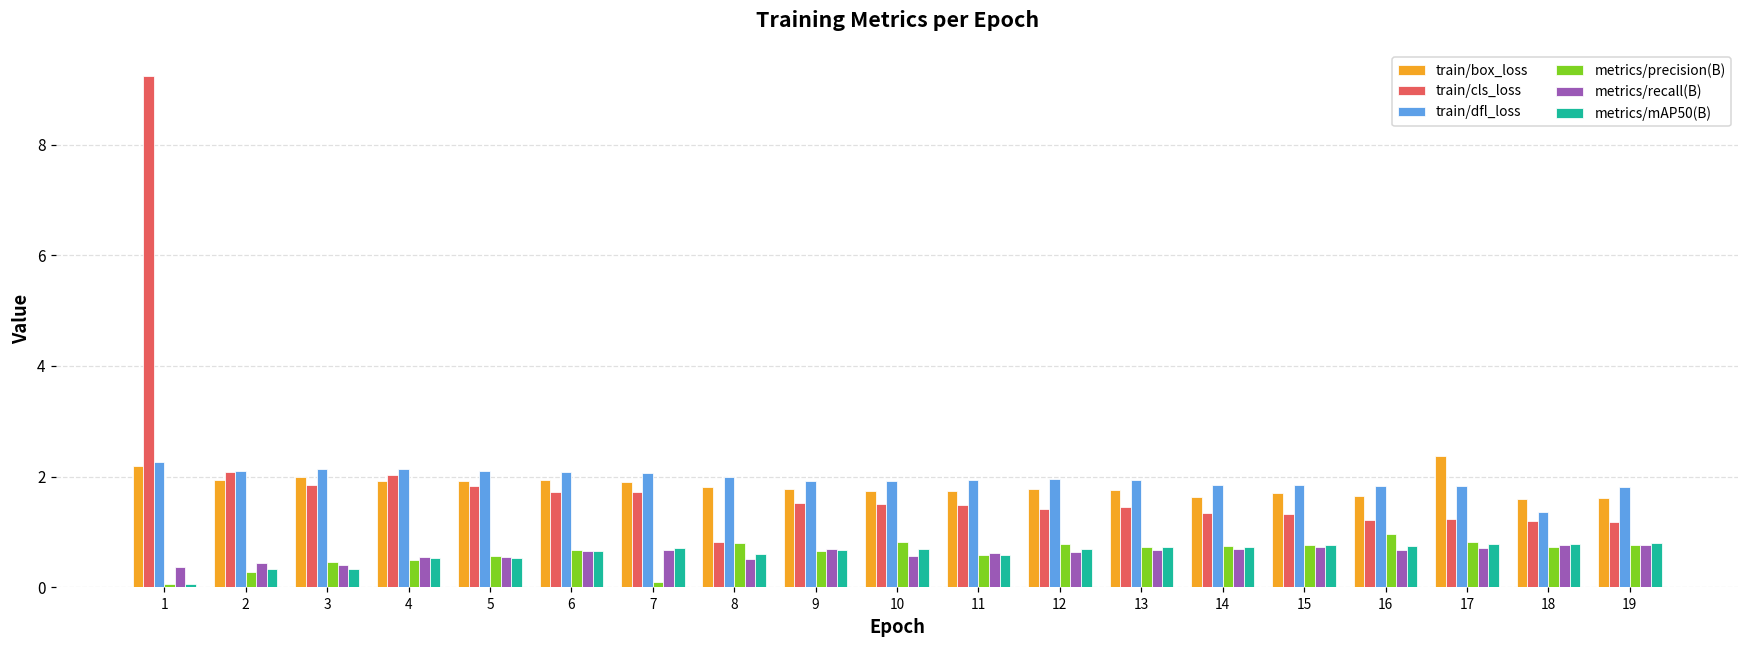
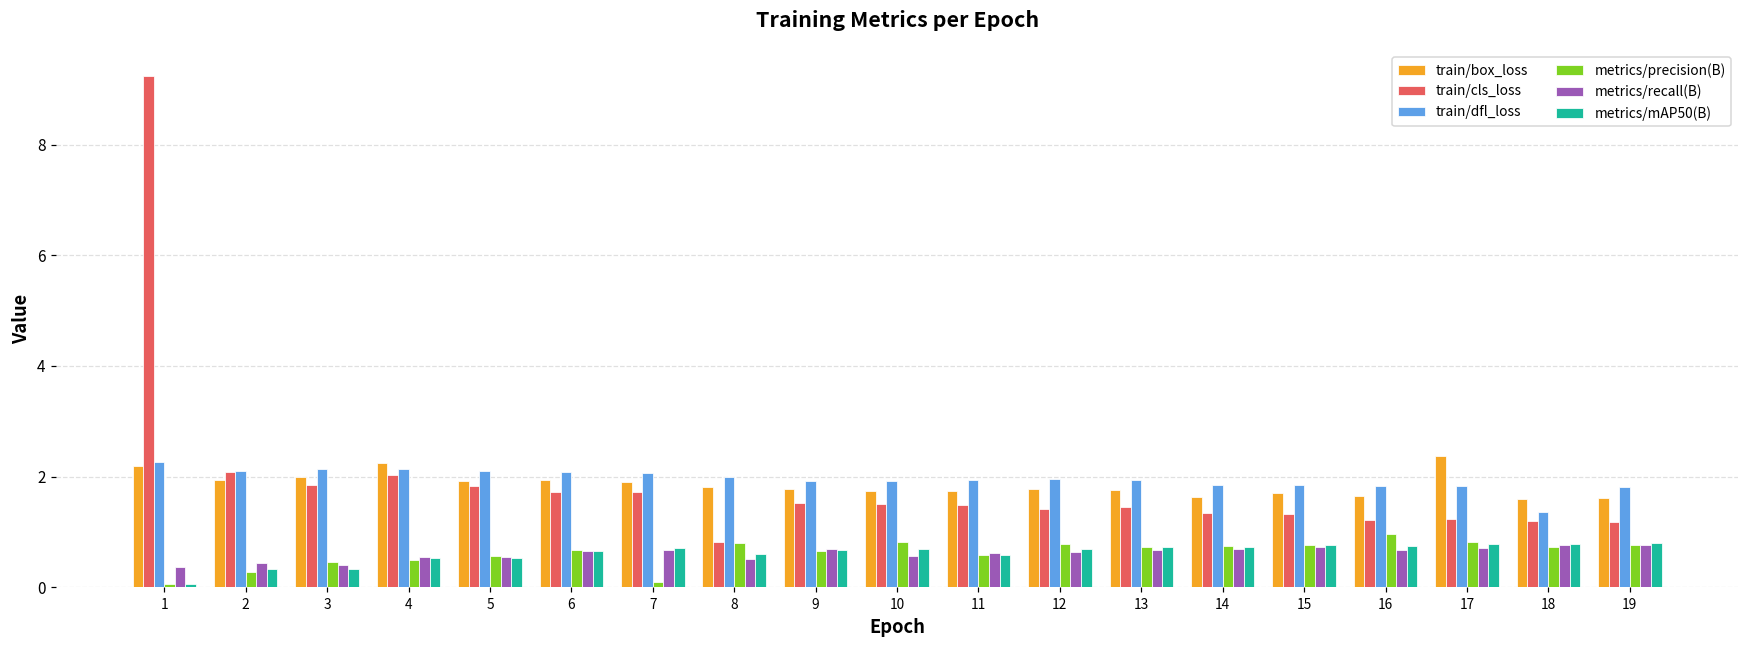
  {
    "train/box_loss": {
      "1": 2.2,
      "2": 1.9,
      "3": 2.0,
-     "4": 1.9,
+     "4": 2.2,
      "5": 1.9,
      "6": 1.9,
      "7": 1.9,
      "8": 1.8,
      "9": 1.8,
      "10": 1.7,
      "11": 1.7,
      "12": 1.8,
      "13": 1.8,
      "14": 1.6,
      "15": 1.7,
      "16": 1.6,
      "17": 2.4,
      "18": 1.6,
      "19": 1.6
    },
    "train/cls_loss": {
      "1": 9.2,
      "2": 2.1,
      "3": 1.8,
      "4": 2.0,
      "5": 1.8,
      "6": 1.7,
      "7": 1.7,
      "8": 0.8,
      "9": 1.5,
      "10": 1.5,
      "11": 1.5,
      "12": 1.4,
      "13": 1.5,
      "14": 1.3,
      "15": 1.3,
      "16": 1.2,
      "17": 1.2,
      "18": 1.2,
      "19": 1.2
    },
    "train/dfl_loss": {
      "1": 2.3,
      "2": 2.1,
      "3": 2.1,
      "4": 2.1,
      "5": 2.1,
      "6": 2.1,
      "7": 2.1,
      "8": 2.0,
      "9": 1.9,
      "10": 1.9,
      "11": 1.9,
      "12": 2.0,
      "13": 1.9,
      "14": 1.9,
      "15": 1.8,
      "16": 1.8,
      "17": 1.8,
      "18": 1.4,
      "19": 1.8
    },
    "metrics/precision(B)": {
      "1": 0.1,
      "2": 0.3,
      "3": 0.5,
      "4": 0.5,
      "5": 0.6,
      "6": 0.7,
      "7": 0.1,
      "8": 0.8,
      "9": 0.6,
      "10": 0.8,
      "11": 0.6,
      "12": 0.8,
      "13": 0.7,
      "14": 0.7,
      "15": 0.8,
      "16": 1.0,
      "17": 0.8,
      "18": 0.7,
      "19": 0.8
    },
    "metrics/recall(B)": {
      "1": 0.4,
      "2": 0.4,
      "3": 0.4,
      "4": 0.5,
      "5": 0.5,
      "6": 0.7,
      "7": 0.7,
      "8": 0.5,
      "9": 0.7,
      "10": 0.6,
      "11": 0.6,
      "12": 0.6,
      "13": 0.7,
      "14": 0.7,
      "15": 0.7,
      "16": 0.7,
      "17": 0.7,
      "18": 0.8,
      "19": 0.8
    },
    "metrics/mAP50(B)": {
      "1": 0.1,
      "2": 0.3,
      "3": 0.3,
      "4": 0.5,
      "5": 0.5,
      "6": 0.7,
      "7": 0.7,
      "8": 0.6,
      "9": 0.7,
      "10": 0.7,
      "11": 0.6,
      "12": 0.7,
      "13": 0.7,
      "14": 0.7,
      "15": 0.8,
      "16": 0.7,
      "17": 0.8,
      "18": 0.8,
      "19": 0.8
    }
  }
